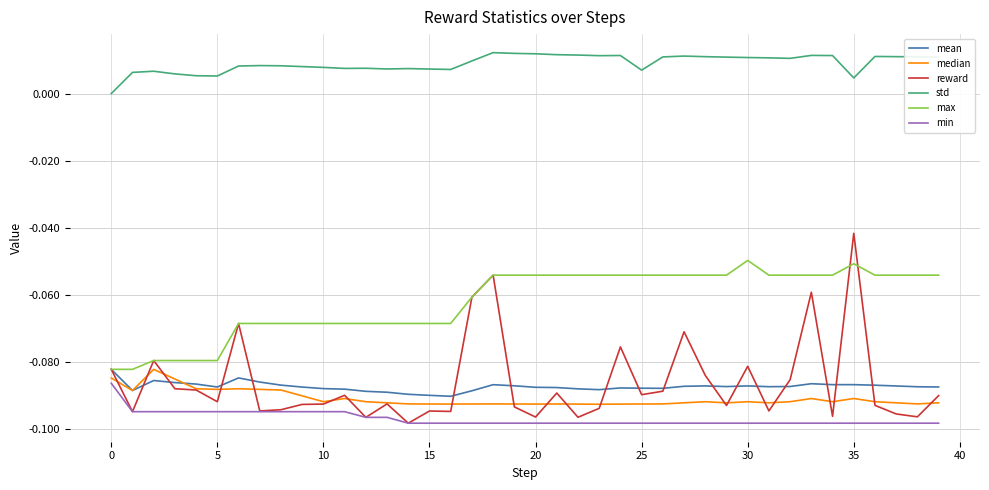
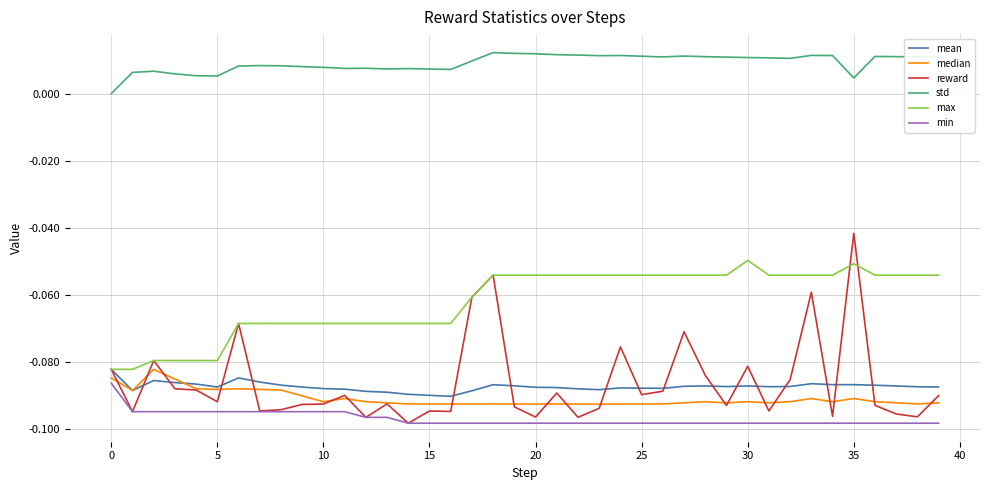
  {
    "mean": {
      "10": -0.088,
      "15": -0.090,
      "20": -0.088,
      "25": -0.088,
      "30": -0.087,
      "35": -0.087
    },
    "median": {
      "0": -0.085,
      "15": -0.093,
      "20": -0.093,
      "25": -0.093,
      "30": -0.092,
      "35": -0.091
    },
    "reward": {
      "5": -0.092,
      "15": -0.095,
      "20": -0.096,
      "25": -0.090,
      "30": -0.081,
      "35": -0.042
    },
    "std": {
      "0": 0.000,
      "5": 0.005,
      "10": 0.008,
      "15": 0.007,
      "20": 0.012,
-     "25": 0.007,
+     "25": 0.011,
      "30": 0.011,
      "35": 0.005
    },
    "max": {
      "5": -0.080,
      "10": -0.069,
      "15": -0.069,
      "20": -0.054,
      "25": -0.054,
      "30": -0.050,
      "35": -0.051
    },
    "min": {
      "0": -0.086,
      "5": -0.095,
      "10": -0.095,
      "15": -0.098,
      "20": -0.098,
      "25": -0.098,
      "30": -0.098,
      "35": -0.098
    }
  }
